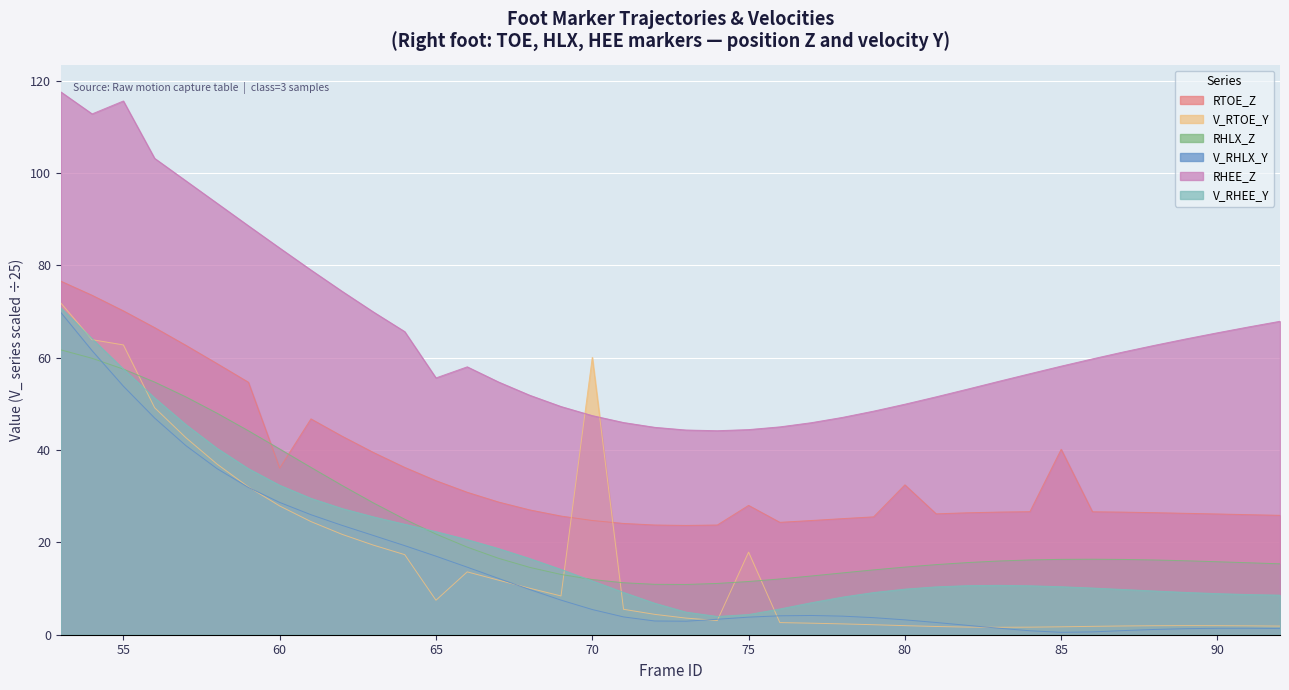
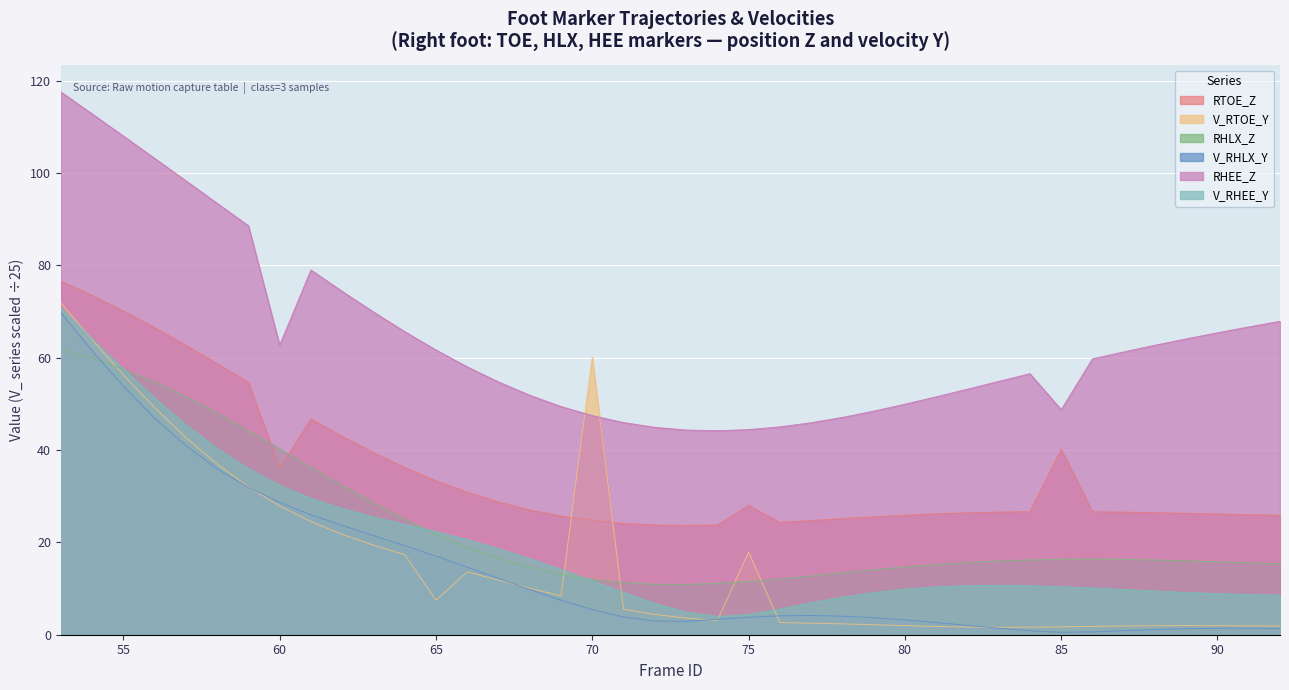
  {
    "RTOE_Z": {
      "55": 70,
      "60": 36,
      "65": 33,
      "70": 25,
      "75": 28,
-     "80": 32,
+     "80": 26,
      "85": 40,
      "90": 26
    },
    "V_RTOE_Y": {
-     "55": 63,
+     "55": 56,
      "60": 28,
      "65": 7,
      "70": 60,
      "75": 18,
      "80": 2,
      "85": 2,
      "90": 2
    },
    "RHEE_Z": {
-     "55": 116,
-     "60": 84,
-     "65": 56,
+     "55": 108,
+     "60": 63,
+     "65": 62,
      "70": 47,
      "75": 44,
      "80": 50,
-     "85": 58,
+     "85": 49,
      "90": 65
    }
  }
